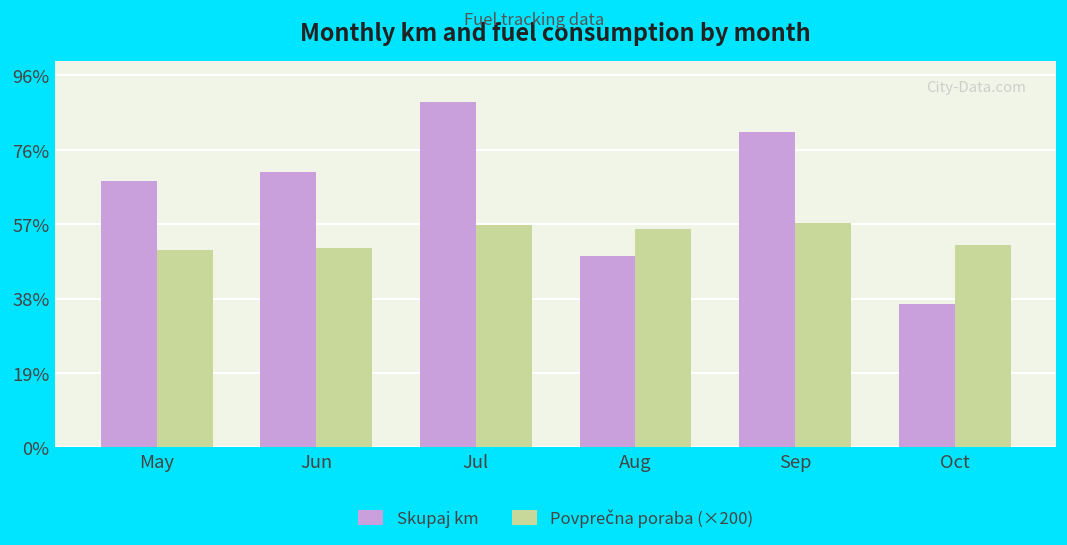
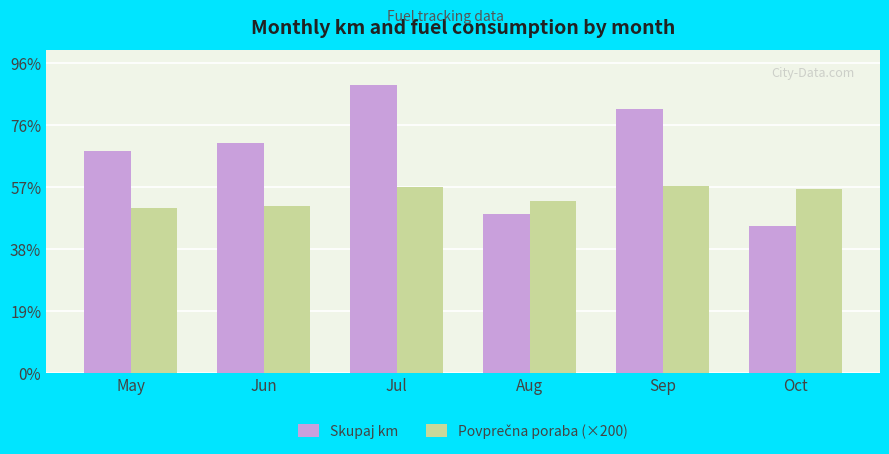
  {
    "Skupaj km": {
      "May": "69%",
      "Jun": "71%",
      "Jul": "89%",
      "Aug": "49%",
      "Sep": "82%",
-     "Oct": "37%"
+     "Oct": "46%"
    },
    "Povprečna poraba (×200)": {
      "May": "51%",
      "Jun": "52%",
      "Jul": "57%",
-     "Aug": "56%",
+     "Aug": "53%",
      "Sep": "58%",
-     "Oct": "52%"
+     "Oct": "57%"
    }
  }
